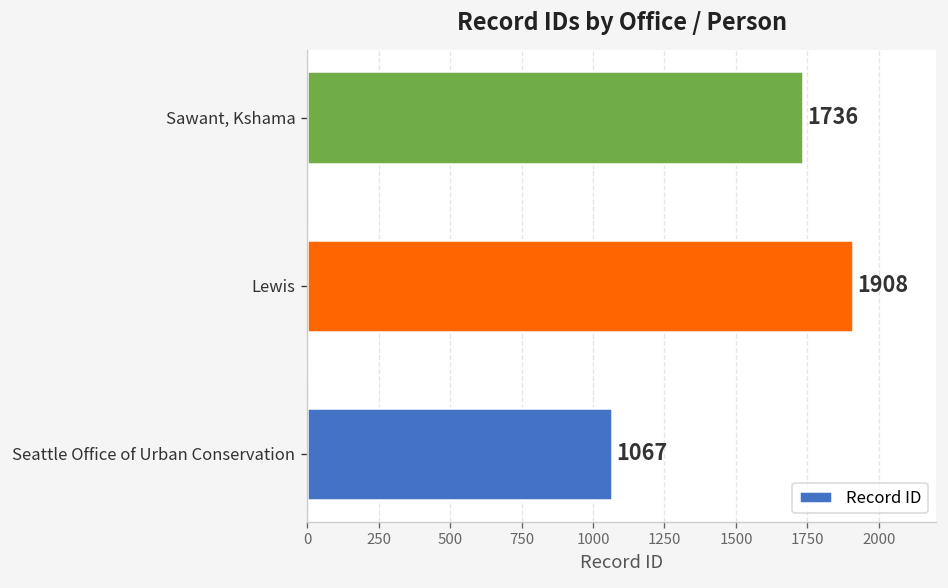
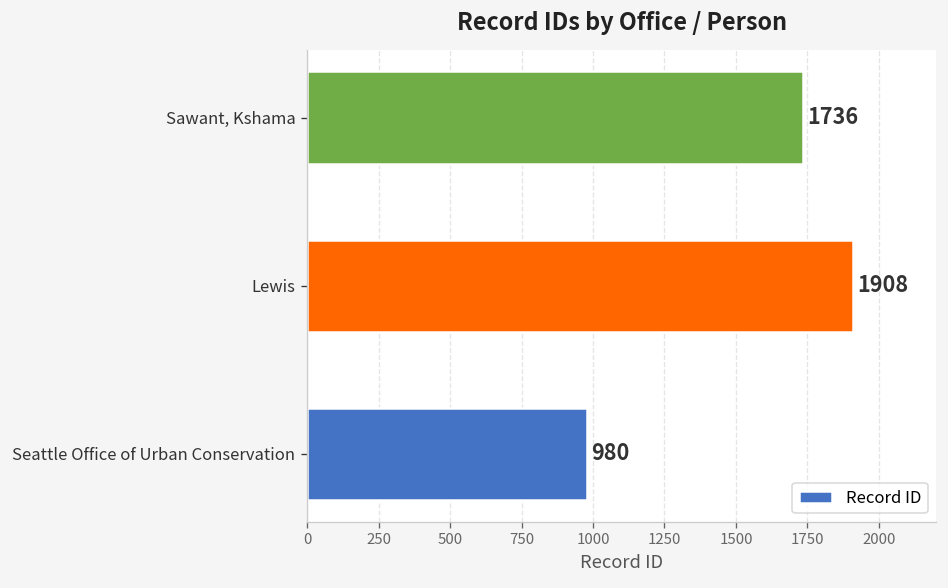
  {
    "Sawant, Kshama": 1736,
    "Lewis": 1908,
-   "Seattle Office of Urban Conservation": 1067
+   "Seattle Office of Urban Conservation": 980
  }
